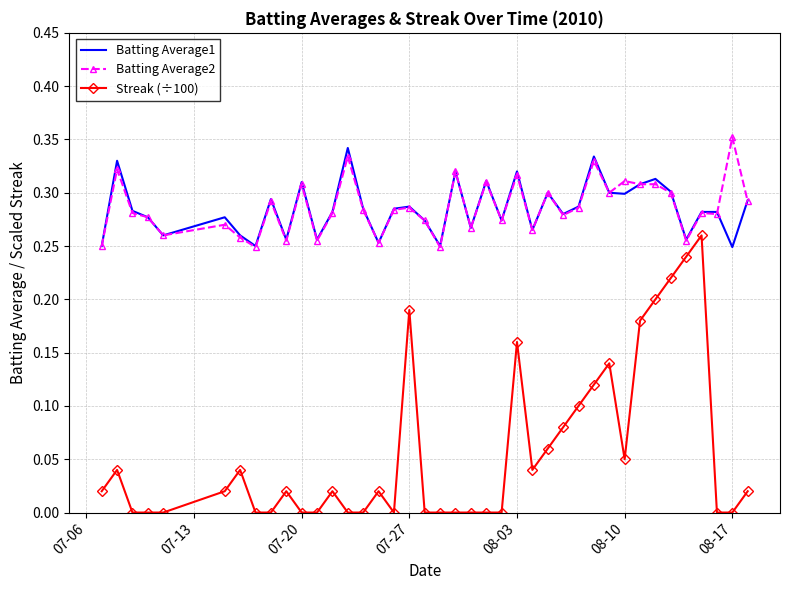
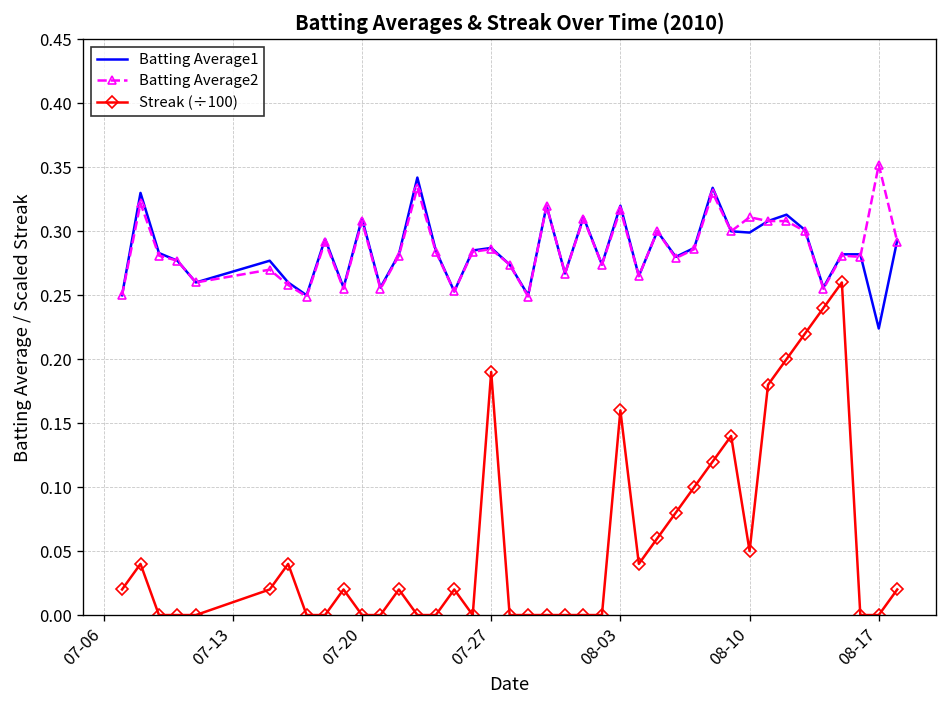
  {
    "Batting Average1": {
      "08-03": 0.320,
      "08-10": 0.299,
-     "08-17": 0.249
+     "08-17": 0.224
    },
    "Batting Average2": {
      "08-03": 0.317,
      "08-10": 0.311,
      "08-17": 0.352
    },
    "Streak (÷100)": {
      "07-20": 0.000,
      "07-27": 0.190,
      "08-03": 0.160,
      "08-10": 0.050,
      "08-17": 0.000
    }
  }
